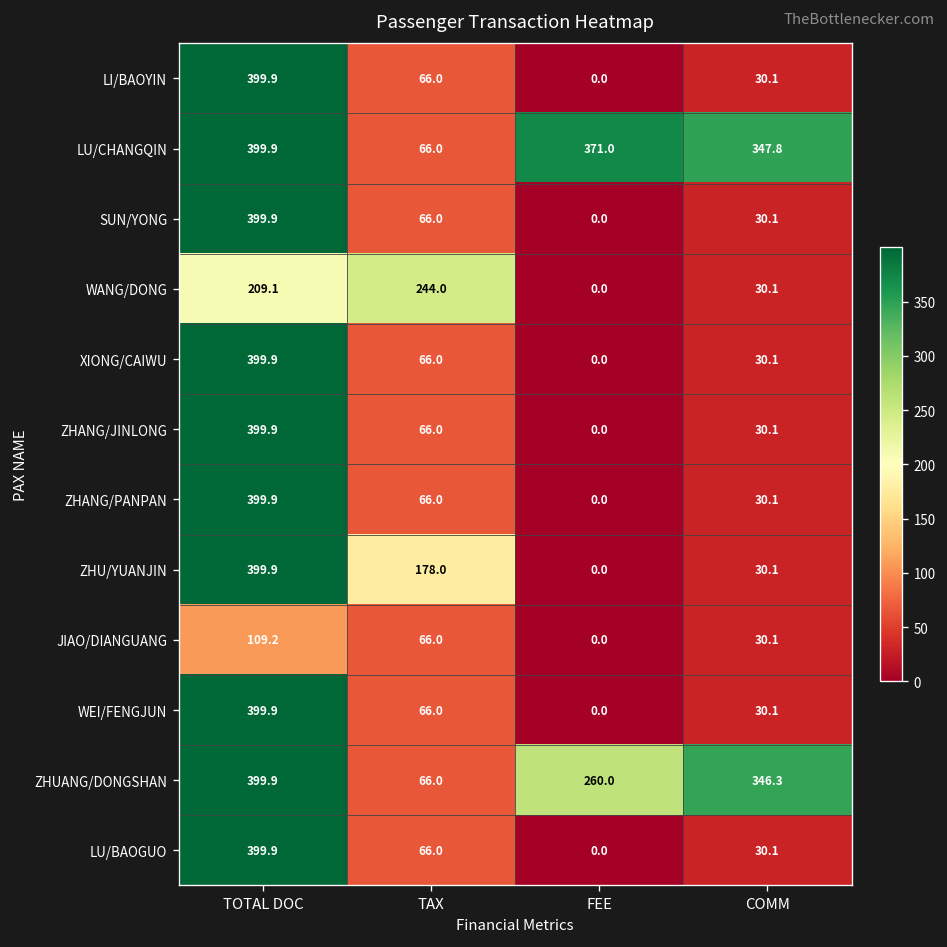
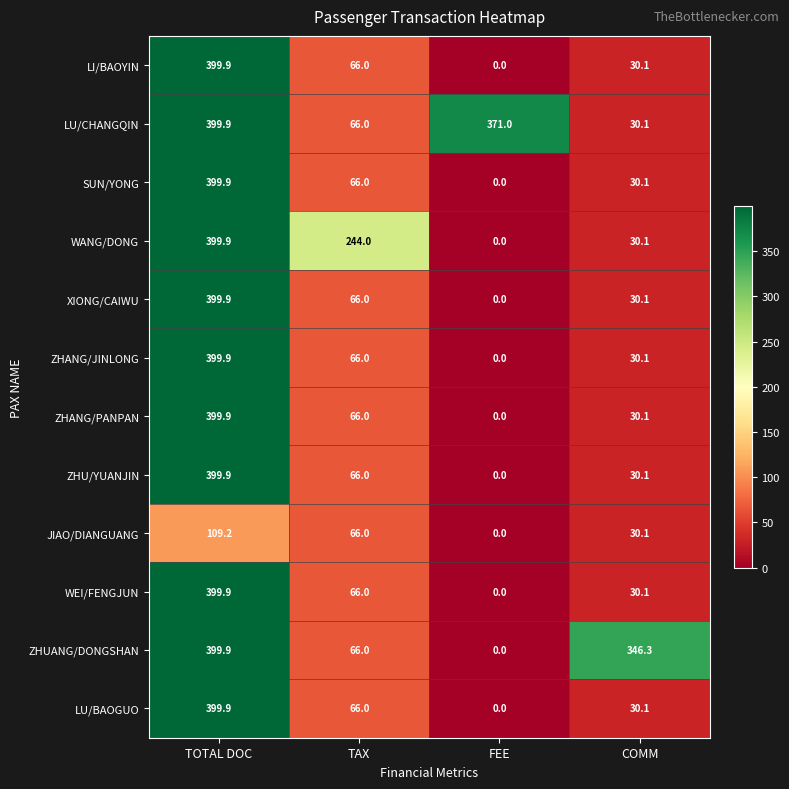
  {
    "LI/BAOYIN": {
      "TOTAL DOC": 399.9,
      "TAX": 66.0,
      "FEE": 0.0,
      "COMM": 30.1
    },
    "LU/CHANGQIN": {
      "TOTAL DOC": 399.9,
      "TAX": 66.0,
      "FEE": 371.0,
-     "COMM": 347.8
+     "COMM": 30.1
    },
    "SUN/YONG": {
      "TOTAL DOC": 399.9,
      "TAX": 66.0,
      "FEE": 0.0,
      "COMM": 30.1
    },
    "WANG/DONG": {
-     "TOTAL DOC": 209.1,
+     "TOTAL DOC": 399.9,
      "TAX": 244.0,
      "FEE": 0.0,
      "COMM": 30.1
    },
    "XIONG/CAIWU": {
      "TOTAL DOC": 399.9,
      "TAX": 66.0,
      "FEE": 0.0,
      "COMM": 30.1
    },
    "ZHANG/JINLONG": {
      "TOTAL DOC": 399.9,
      "TAX": 66.0,
      "FEE": 0.0,
      "COMM": 30.1
    },
    "ZHANG/PANPAN": {
      "TOTAL DOC": 399.9,
      "TAX": 66.0,
      "FEE": 0.0,
      "COMM": 30.1
    },
    "ZHU/YUANJIN": {
      "TOTAL DOC": 399.9,
-     "TAX": 178.0,
+     "TAX": 66.0,
      "FEE": 0.0,
      "COMM": 30.1
    },
    "JIAO/DIANGUANG": {
      "TOTAL DOC": 109.2,
      "TAX": 66.0,
      "FEE": 0.0,
      "COMM": 30.1
    },
    "WEI/FENGJUN": {
      "TOTAL DOC": 399.9,
      "TAX": 66.0,
      "FEE": 0.0,
      "COMM": 30.1
    },
    "ZHUANG/DONGSHAN": {
      "TOTAL DOC": 399.9,
      "TAX": 66.0,
-     "FEE": 260.0,
+     "FEE": 0.0,
      "COMM": 346.3
    },
    "LU/BAOGUO": {
      "TOTAL DOC": 399.9,
      "TAX": 66.0,
      "FEE": 0.0,
      "COMM": 30.1
    }
  }
